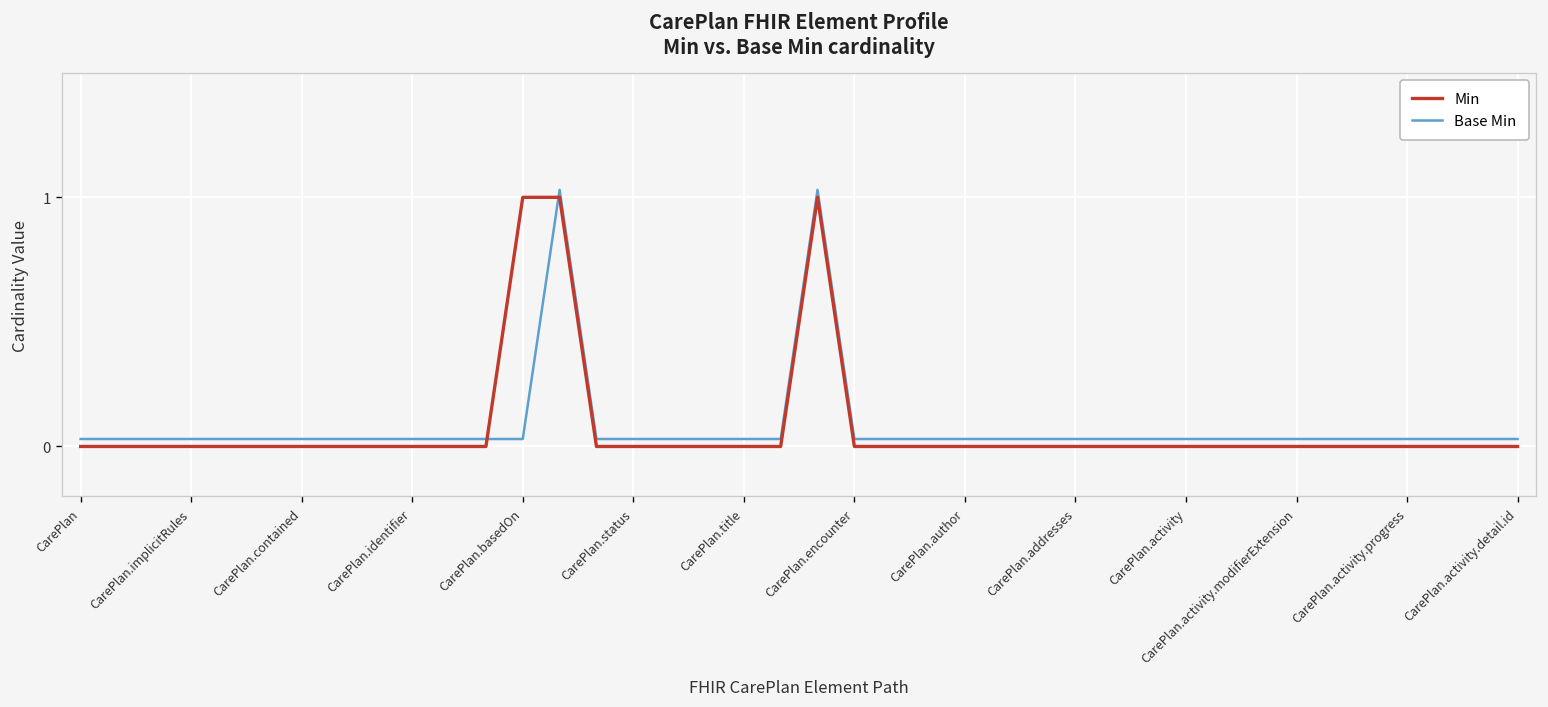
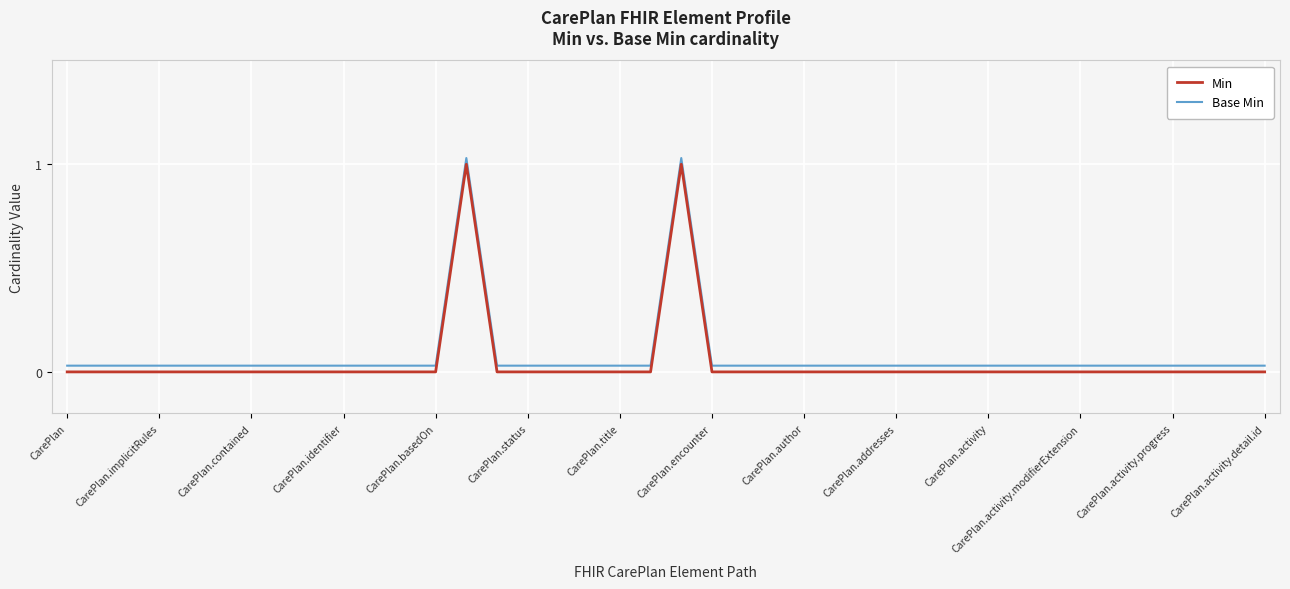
  {
    "Min": {
      "CarePlan": 0,
      "CarePlan.implicitRules": 0,
      "CarePlan.contained": 0,
      "CarePlan.identifier": 0,
-     "CarePlan.basedOn": 1,
+     "CarePlan.basedOn": 0,
      "CarePlan.status": 0,
      "CarePlan.title": 0,
      "CarePlan.encounter": 0,
      "CarePlan.author": 0,
      "CarePlan.addresses": 0,
      "CarePlan.activity": 0,
      "CarePlan.activity.modifierExtension": 0,
      "CarePlan.activity.progress": 0,
      "CarePlan.activity.detail.id": 0
    },
    "Base Min": {
      "CarePlan": 0.03,
      "CarePlan.implicitRules": 0.03,
      "CarePlan.contained": 0.03,
      "CarePlan.identifier": 0.03,
      "CarePlan.basedOn": 0.03,
      "CarePlan.status": 0.03,
      "CarePlan.title": 0.03,
      "CarePlan.encounter": 0.03,
      "CarePlan.author": 0.03,
      "CarePlan.addresses": 0.03,
      "CarePlan.activity": 0.03,
      "CarePlan.activity.modifierExtension": 0.03,
      "CarePlan.activity.progress": 0.03,
      "CarePlan.activity.detail.id": 0.03
    }
  }
